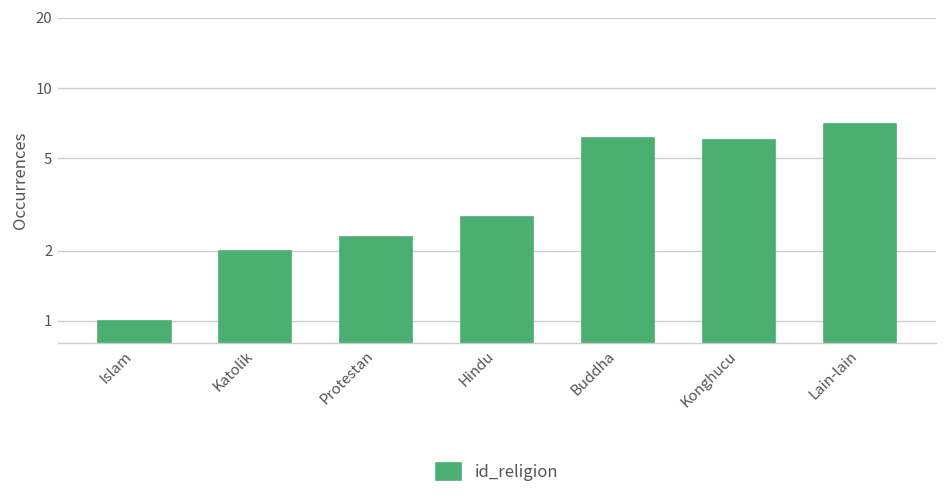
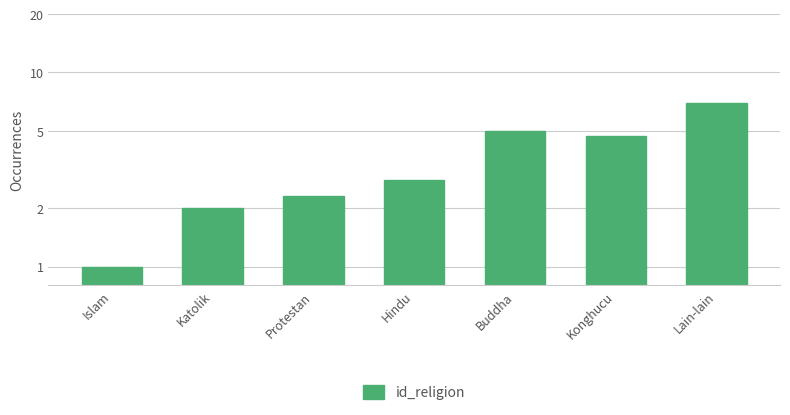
  {
    "Islam": 1.0,
    "Katolik": 2.0,
    "Protestan": 2.3,
    "Hindu": 2.8,
-   "Buddha": 6.1,
-   "Konghucu": 6.0,
+   "Buddha": 5.0,
+   "Konghucu": 4.7,
    "Lain-lain": 7.0
  }
